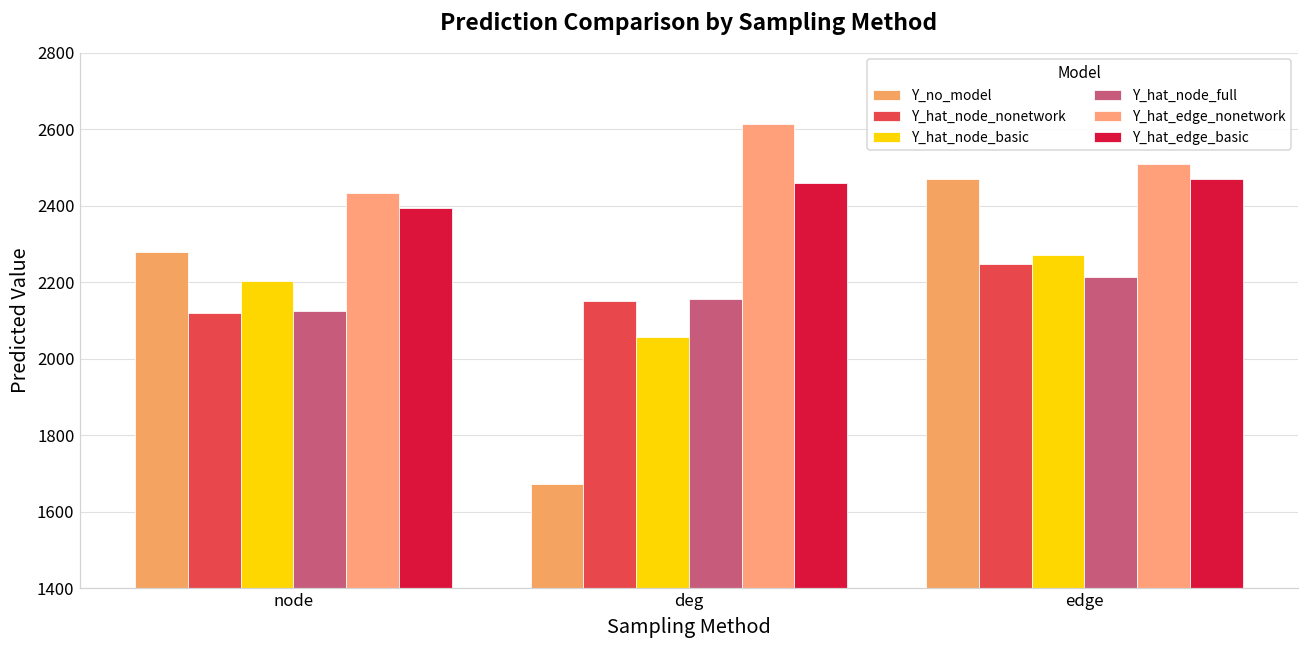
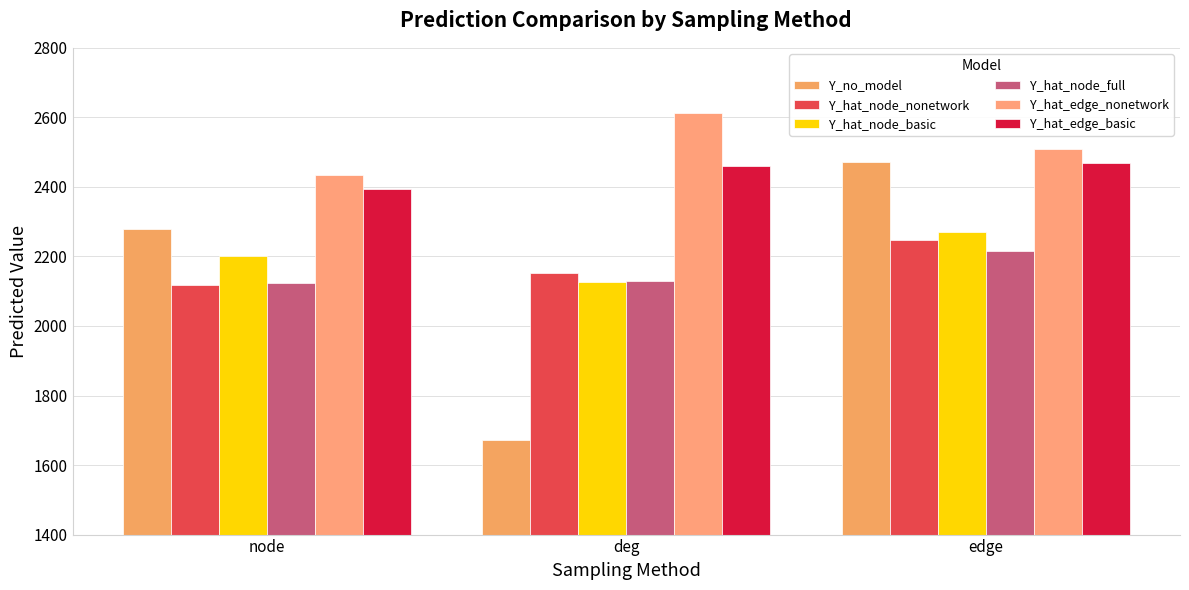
  {
    "Y_hat_node_basic": {
      "node": 2200,
-     "deg": 2060,
+     "deg": 2130,
      "edge": 2270
    },
    "Y_hat_node_full": {
      "node": 2120,
-     "deg": 2160,
+     "deg": 2130,
      "edge": 2210
    }
  }
